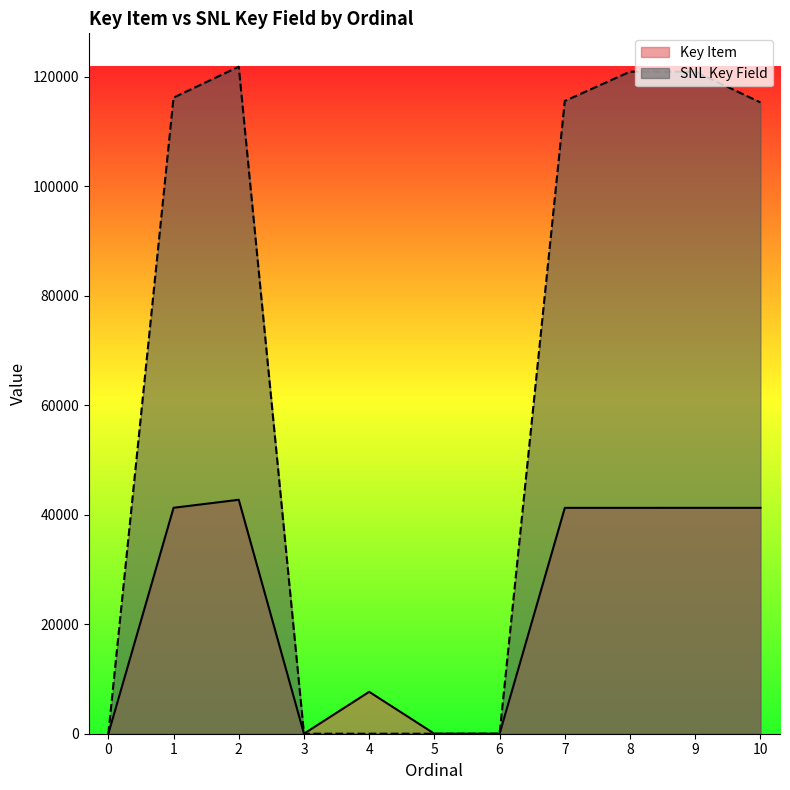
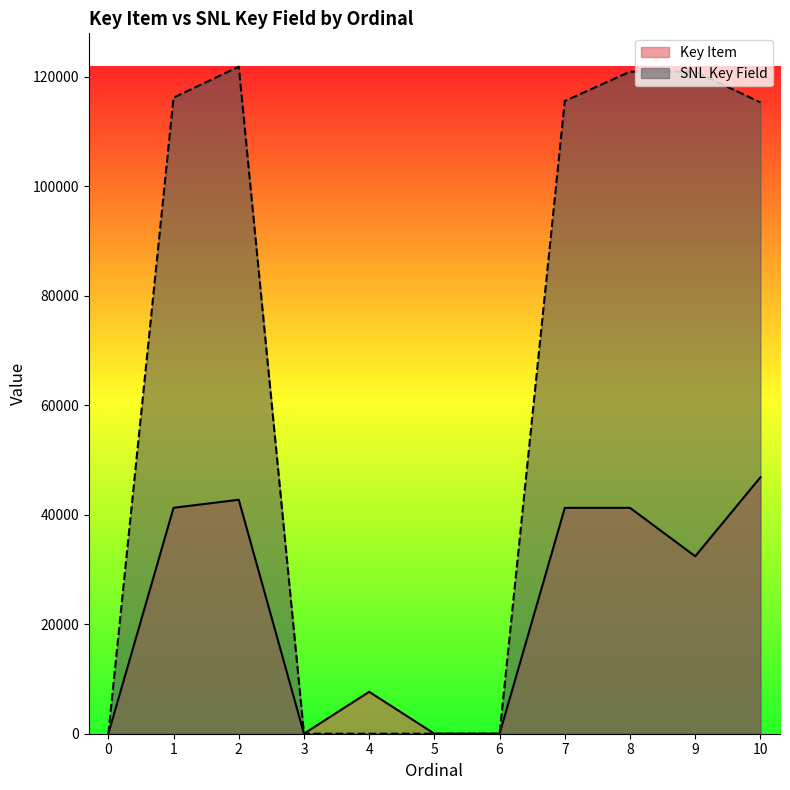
  {
    "Key Item": {
      "1": 41000,
      "2": 43000,
      "4": 8000,
      "7": 41000,
      "8": 41000,
-     "9": 41000,
-     "10": 41000
+     "9": 32000,
+     "10": 47000
    },
    "SNL Key Field": {
      "1": 116000,
      "2": 122000,
      "4": 0,
      "7": 116000,
      "8": 121000,
      "10": 115000
    }
  }
